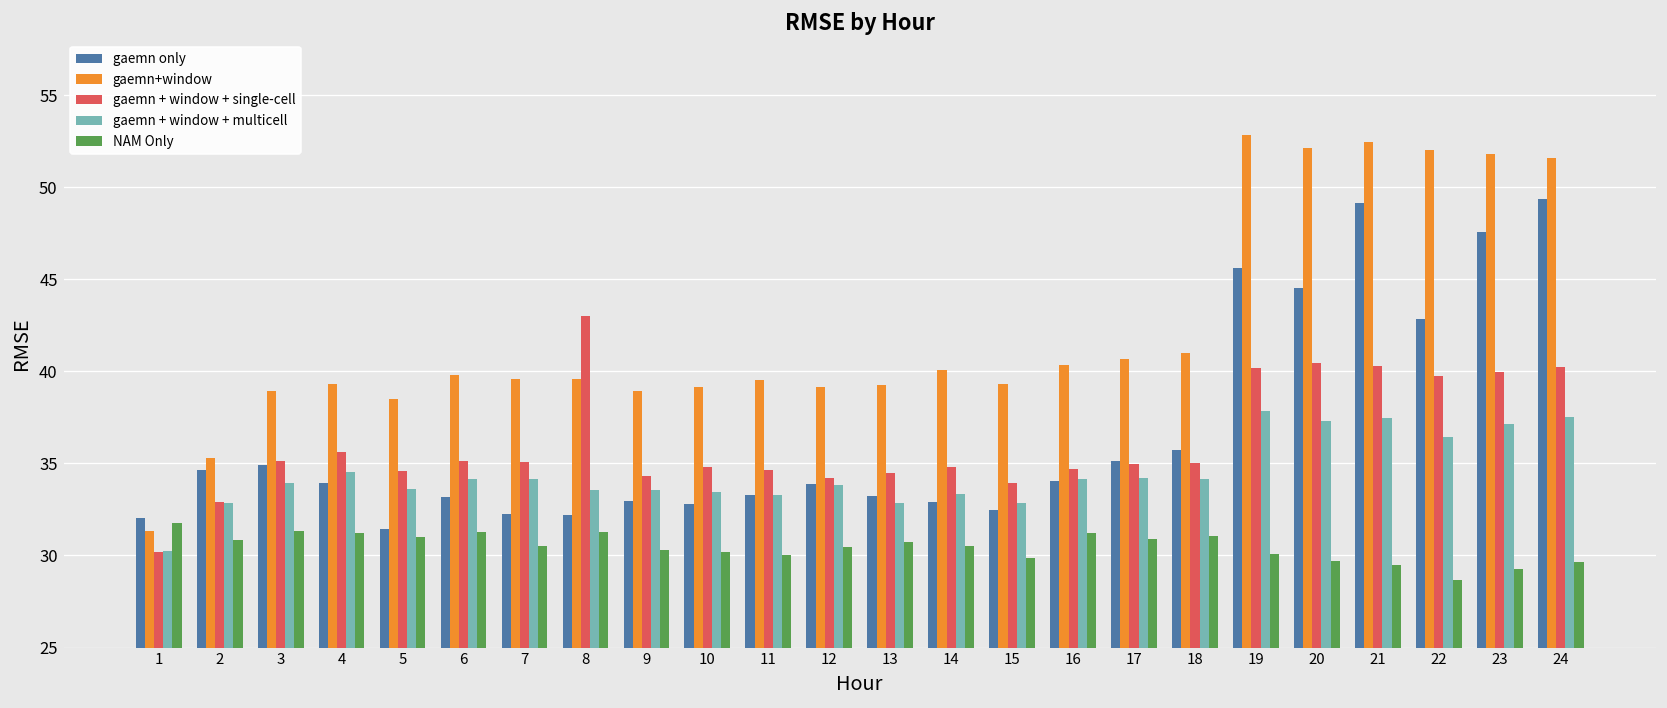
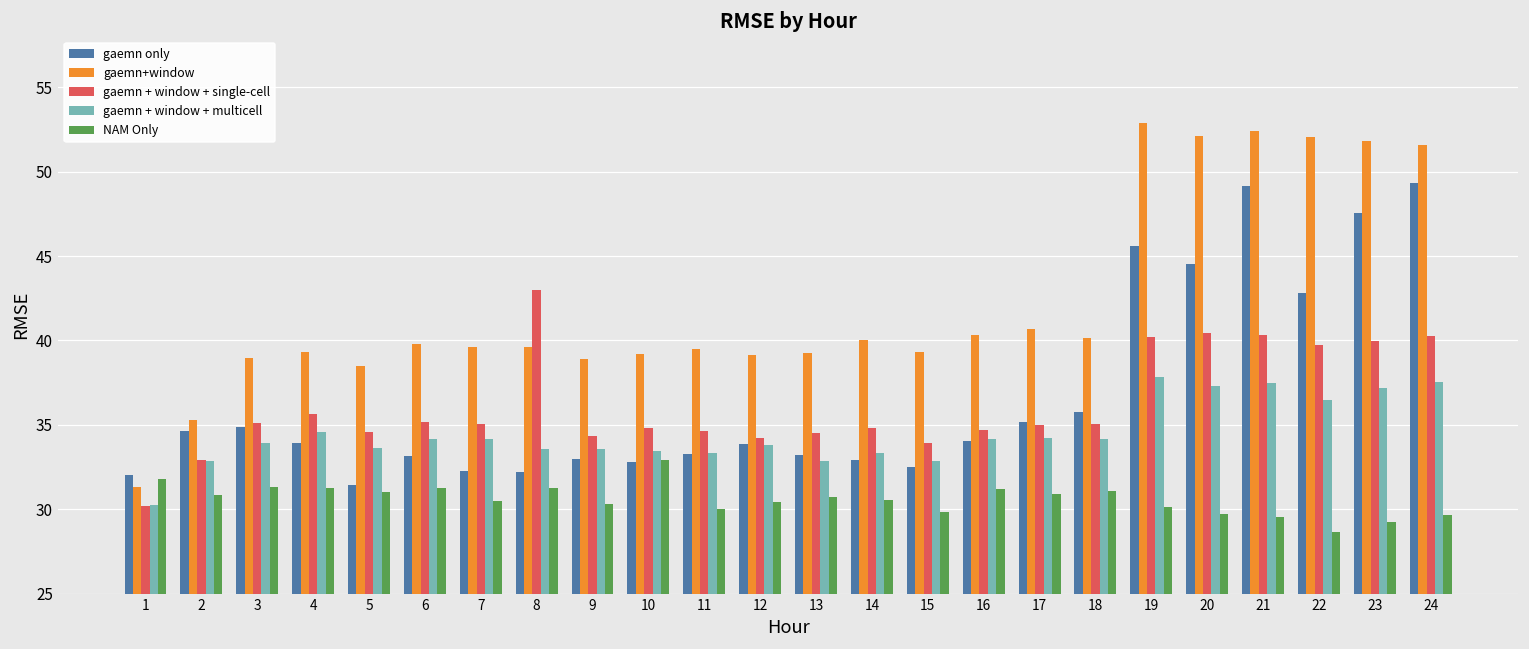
  {
    "gaemn only": {
      "1": 32.0,
      "2": 34.6,
      "3": 34.9,
      "4": 33.9,
      "5": 31.4,
      "6": 33.2,
      "7": 32.2,
      "8": 32.2,
      "9": 33.0,
      "10": 32.8,
      "11": 33.3,
      "12": 33.9,
      "13": 33.2,
      "14": 32.9,
      "15": 32.5,
      "16": 34.1,
      "17": 35.1,
      "18": 35.7,
      "19": 45.6,
      "20": 44.5,
      "21": 49.2,
      "22": 42.8,
      "23": 47.6,
      "24": 49.3
    },
    "gaemn+window": {
      "1": 31.3,
      "2": 35.3,
      "3": 39.0,
      "4": 39.3,
      "5": 38.5,
      "6": 39.8,
      "7": 39.6,
      "8": 39.6,
      "9": 38.9,
      "10": 39.2,
      "11": 39.5,
      "12": 39.2,
      "13": 39.2,
      "14": 40.0,
      "15": 39.3,
      "16": 40.3,
      "17": 40.7,
-     "18": 41.0,
+     "18": 40.1,
      "19": 52.9,
      "20": 52.1,
      "21": 52.4,
      "22": 52.0,
      "23": 51.8,
      "24": 51.6
    },
    "gaemn + window + single-cell": {
      "1": 30.2,
      "2": 32.9,
      "3": 35.1,
      "4": 35.6,
      "5": 34.6,
      "6": 35.1,
      "7": 35.1,
      "8": 43.0,
      "9": 34.3,
      "10": 34.8,
      "11": 34.6,
      "12": 34.2,
      "13": 34.5,
      "14": 34.8,
      "15": 33.9,
      "16": 34.7,
      "17": 35.0,
      "18": 35.0,
      "19": 40.2,
      "20": 40.4,
      "21": 40.3,
      "22": 39.7,
      "23": 39.9,
      "24": 40.2
    },
    "gaemn + window + multicell": {
      "1": 30.2,
      "2": 32.8,
      "3": 33.9,
      "4": 34.6,
      "5": 33.6,
      "6": 34.2,
      "7": 34.1,
      "8": 33.6,
      "9": 33.6,
      "10": 33.4,
      "11": 33.3,
      "12": 33.8,
      "13": 32.9,
      "14": 33.3,
      "15": 32.8,
      "16": 34.2,
      "17": 34.2,
      "18": 34.2,
      "19": 37.9,
      "20": 37.3,
      "21": 37.5,
      "22": 36.4,
      "23": 37.2,
      "24": 37.5
    },
    "NAM Only": {
      "1": 31.8,
      "2": 30.8,
      "3": 31.3,
      "4": 31.2,
      "5": 31.0,
      "6": 31.2,
      "7": 30.5,
      "8": 31.3,
      "9": 30.3,
-     "10": 30.2,
+     "10": 32.9,
      "11": 30.0,
      "12": 30.4,
      "13": 30.7,
      "14": 30.5,
      "15": 29.9,
      "16": 31.2,
      "17": 30.9,
      "18": 31.1,
      "19": 30.1,
      "20": 29.7,
      "21": 29.5,
      "22": 28.6,
      "23": 29.3,
      "24": 29.7
    }
  }
